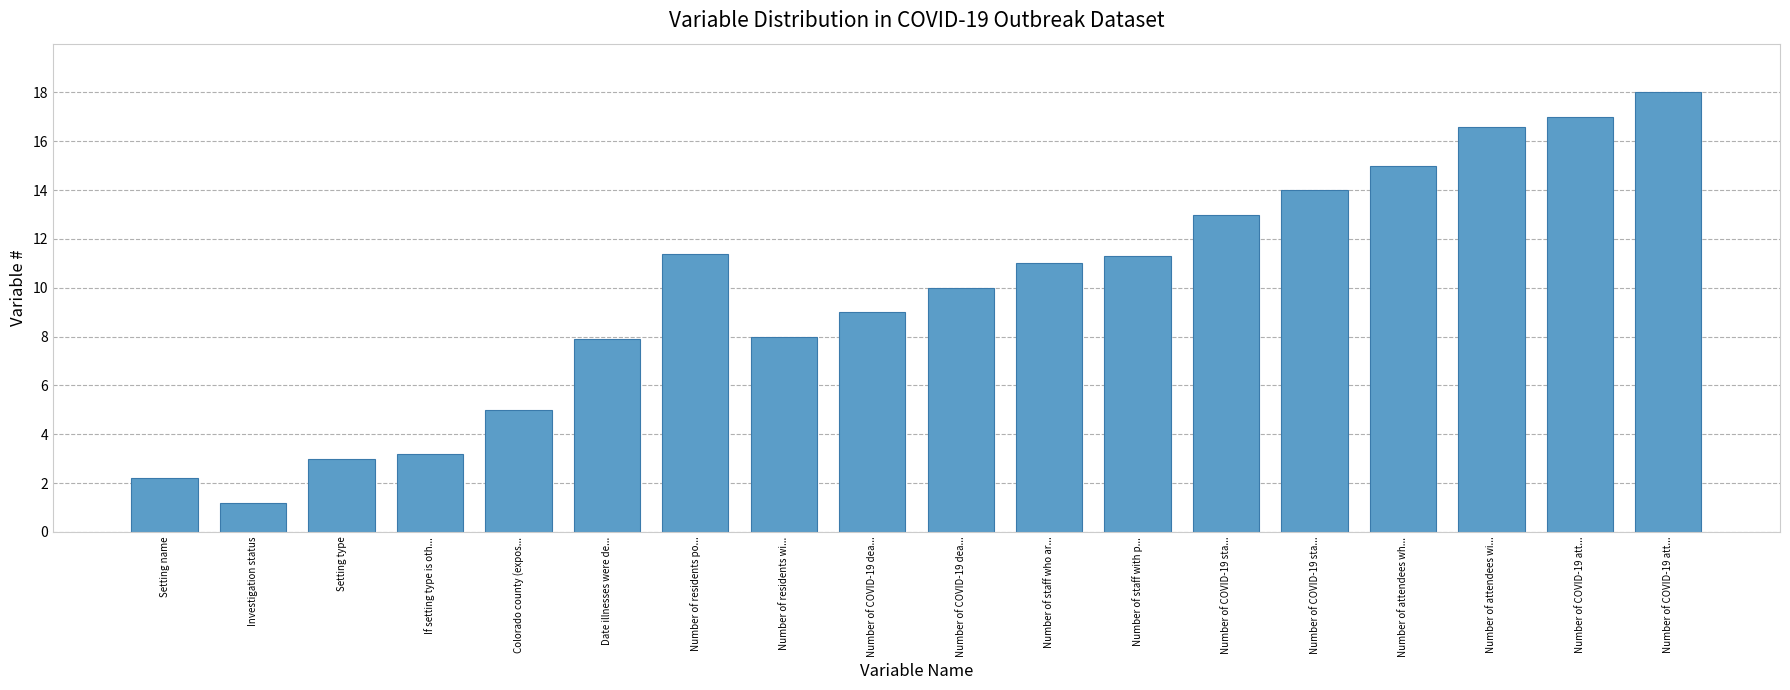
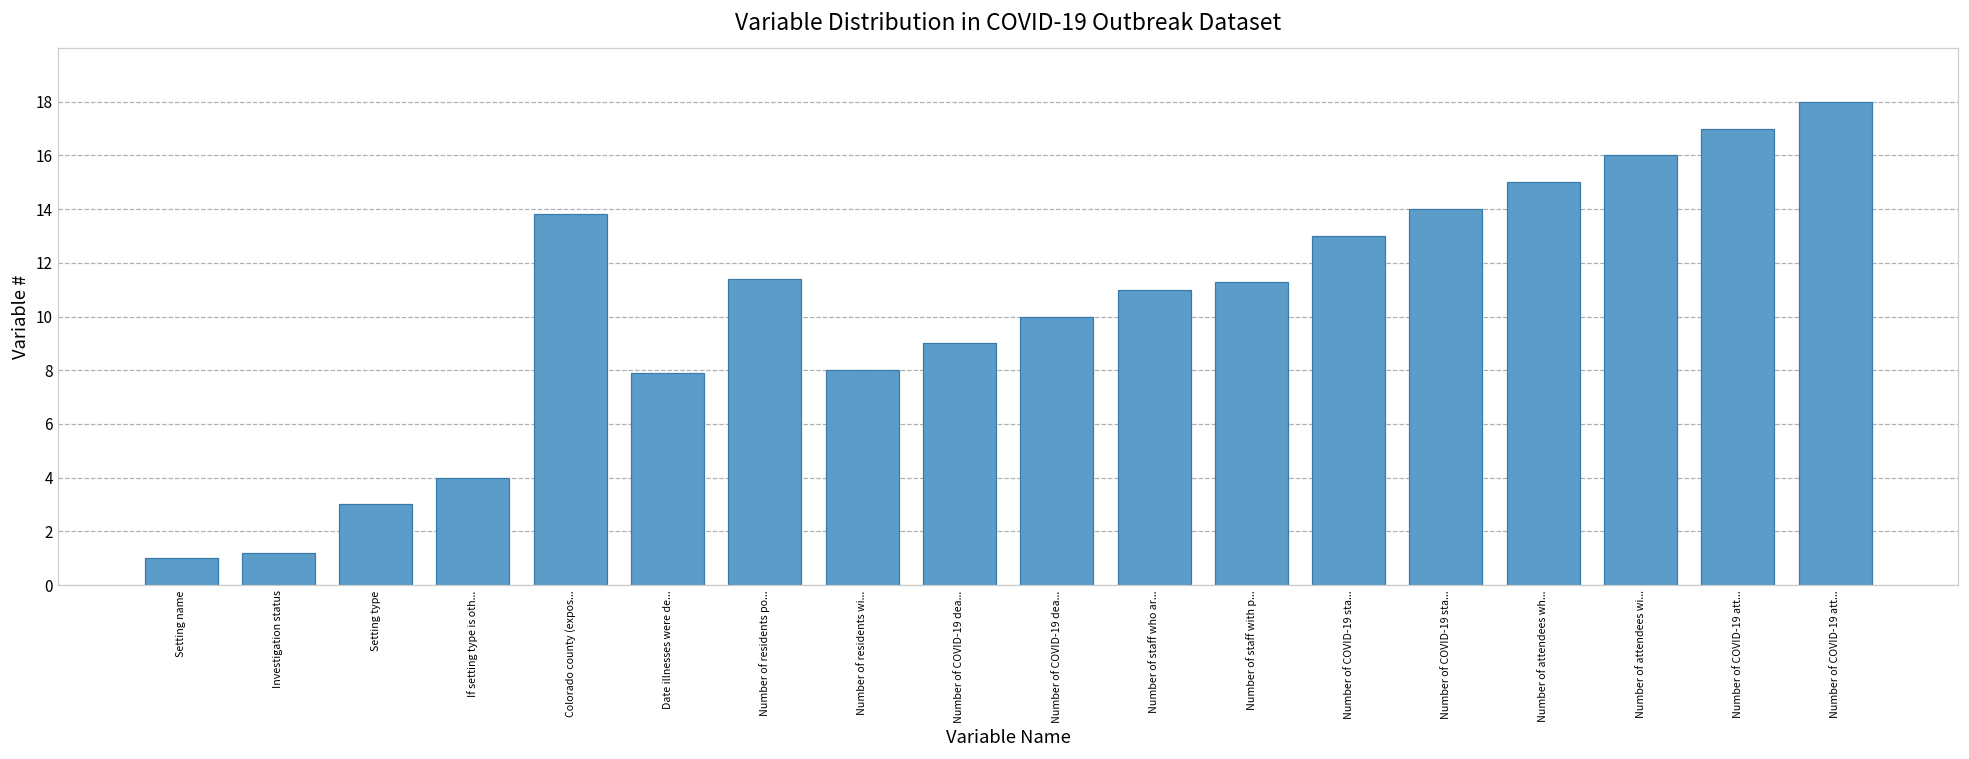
  {
-   "Setting name": 2.2,
+   "Setting name": 1.0,
    "Investigation status": 1.2,
    "Setting type": 3.0,
-   "If setting type is oth...": 3.2,
-   "Colorado county (expos...": 5.0,
+   "If setting type is oth...": 4.0,
+   "Colorado county (expos...": 13.8,
    "Date illnesses were de...": 7.9,
    "Number of residents po...": 11.4,
    "Number of residents wi...": 8.0,
    "Number of staff who ar...": 11.0,
    "Number of staff with p...": 11.3,
    "Number of attendees wh...": 15.0,
-   "Number of attendees wi...": 16.6
+   "Number of attendees wi...": 16.0
  }
